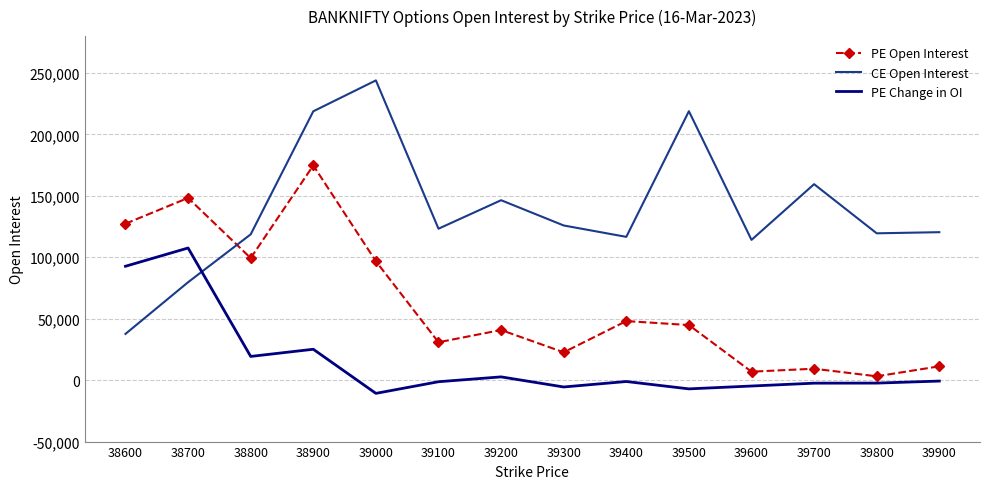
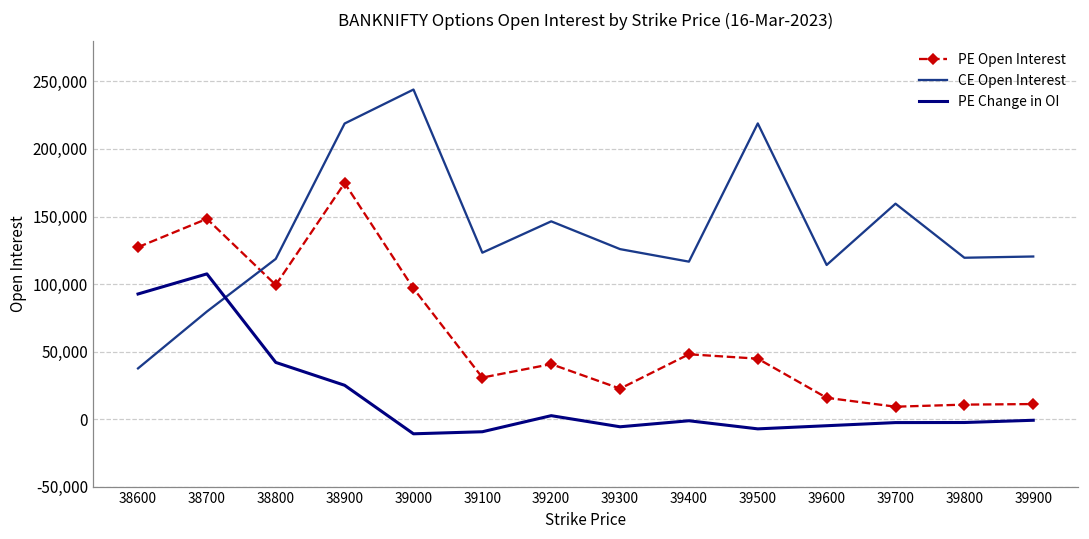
  {
    "PE Open Interest": {
      "38600": "127,000",
      "38700": "148,000",
      "38800": "99,000",
      "38900": "175,000",
      "39000": "97,000",
      "39100": "31,000",
      "39200": "41,000",
      "39300": "23,000",
      "39400": "48,000",
      "39500": "45,000",
-     "39600": "7,000",
+     "39600": "16,000",
      "39700": "9,000",
-     "39800": "3,000",
+     "39800": "11,000",
      "39900": "11,000"
    },
    "CE Open Interest": {
      "38600": "38,000",
      "38700": "80,000",
      "38800": "119,000",
      "38900": "219,000",
      "39000": "244,000",
      "39100": "123,000",
      "39200": "146,000",
      "39300": "126,000",
      "39400": "117,000",
      "39500": "219,000",
      "39600": "114,000",
      "39700": "160,000",
      "39800": "120,000",
      "39900": "120,000"
    },
    "PE Change in OI": {
      "38600": "93,000",
      "38700": "108,000",
-     "38800": "19,000",
+     "38800": "42,000",
      "38900": "25,000",
      "39000": "-11,000",
-     "39100": "-1,000",
+     "39100": "-9,000",
      "39200": "3,000",
      "39300": "-6,000",
      "39400": "-1,000",
      "39500": "-7,000",
      "39600": "-5,000",
      "39700": "-2,000",
      "39800": "-2,000",
      "39900": "-1,000"
    }
  }
